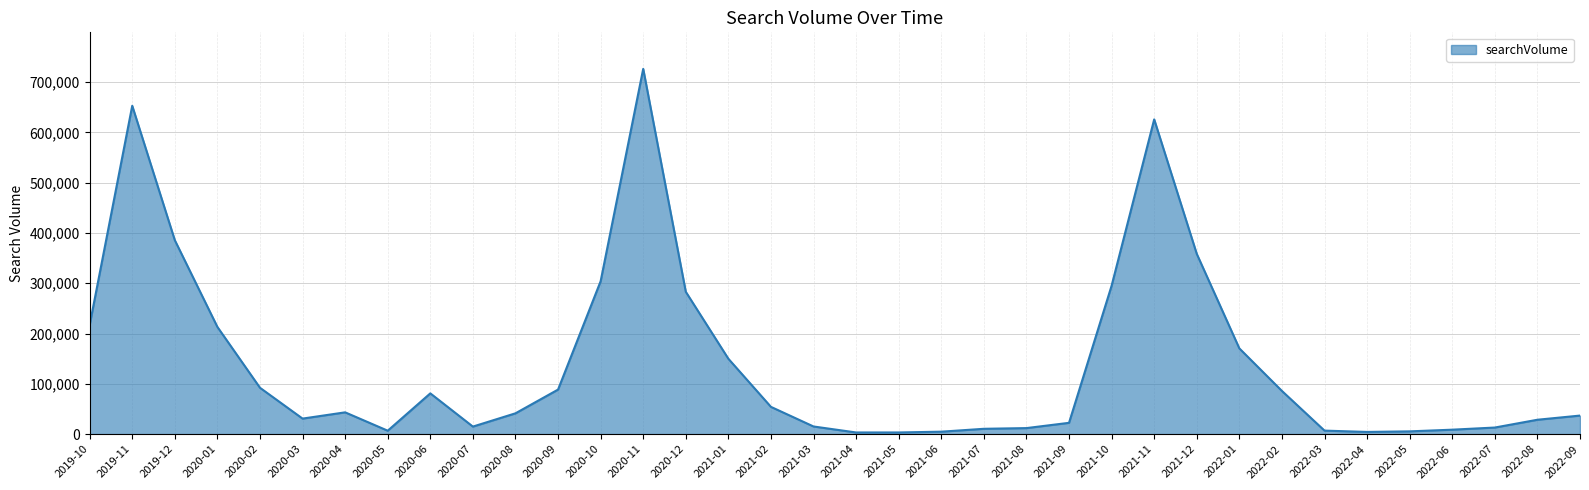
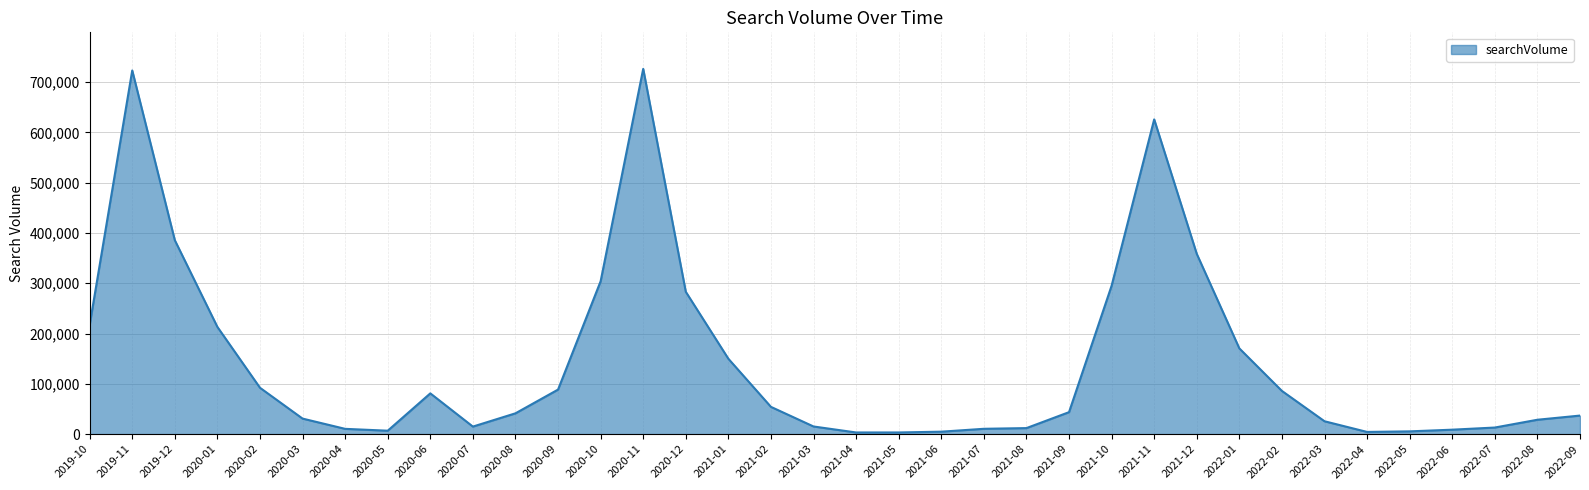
  {
    "2019-10": "220,000",
-   "2019-11": "650,000",
+   "2019-11": "720,000",
    "2019-12": "390,000",
    "2020-01": "210,000",
    "2020-02": "90,000",
    "2020-03": "30,000",
-   "2020-04": "40,000",
+   "2020-04": "10,000",
    "2020-05": "10,000",
    "2020-06": "80,000",
    "2020-07": "20,000",
    "2020-08": "40,000",
    "2020-09": "90,000",
    "2020-10": "300,000",
    "2020-11": "730,000",
    "2020-12": "280,000",
    "2021-01": "150,000",
    "2021-02": "50,000",
    "2021-03": "20,000",
    "2021-04": "0",
    "2021-05": "0",
    "2021-06": "0",
    "2021-07": "10,000",
    "2021-08": "10,000",
-   "2021-09": "20,000",
+   "2021-09": "40,000",
    "2021-10": "300,000",
    "2021-11": "630,000",
    "2021-12": "360,000",
    "2022-01": "170,000",
    "2022-02": "90,000",
-   "2022-03": "10,000",
+   "2022-03": "30,000",
    "2022-04": "0",
    "2022-05": "10,000",
    "2022-06": "10,000",
    "2022-07": "10,000",
    "2022-08": "30,000",
    "2022-09": "40,000"
  }
